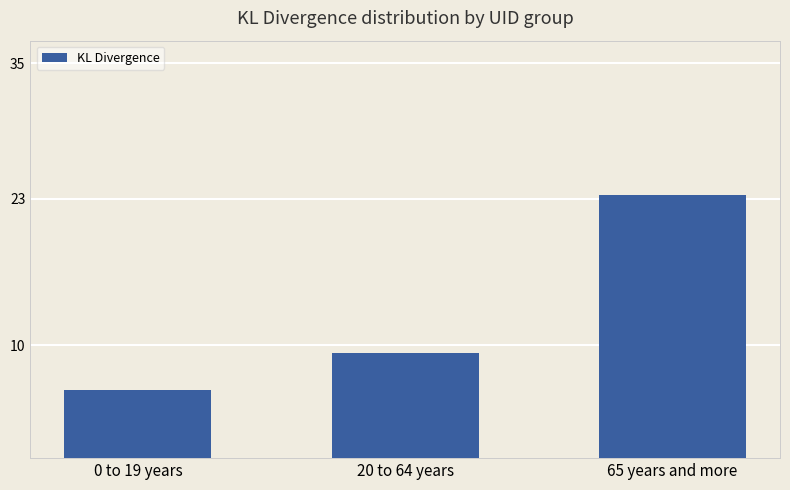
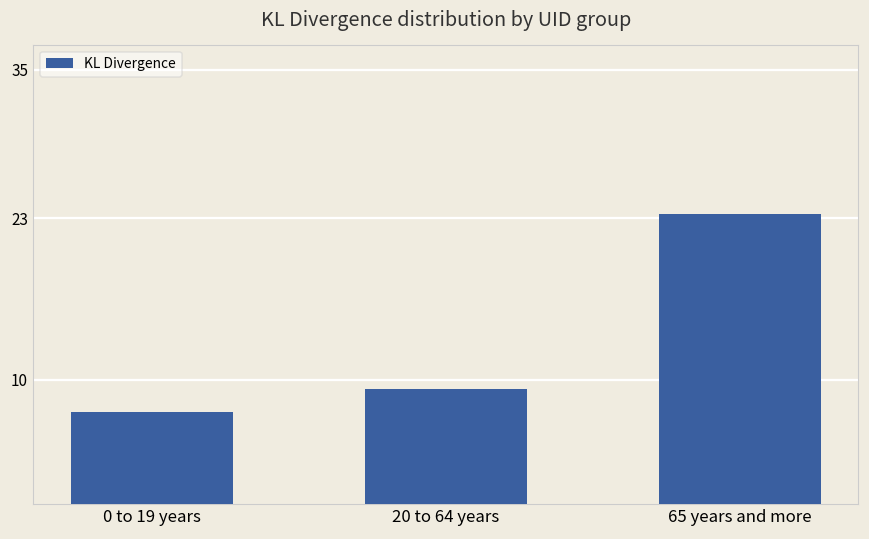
  {
-   "0 to 19 years": 6.0,
+   "0 to 19 years": 7.4,
    "20 to 64 years": 9.3,
    "65 years and more": 23.4
  }
